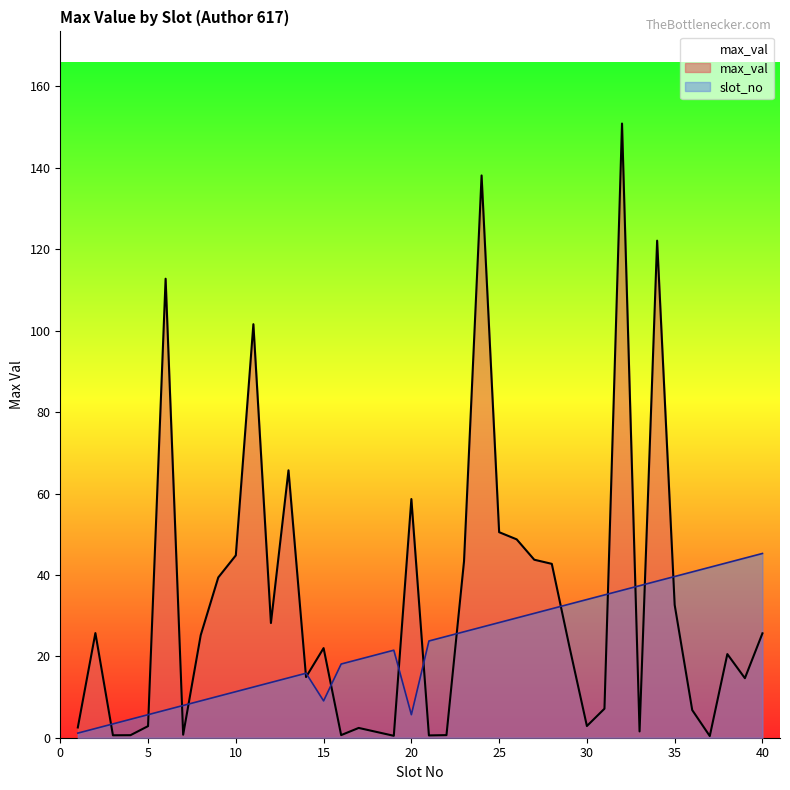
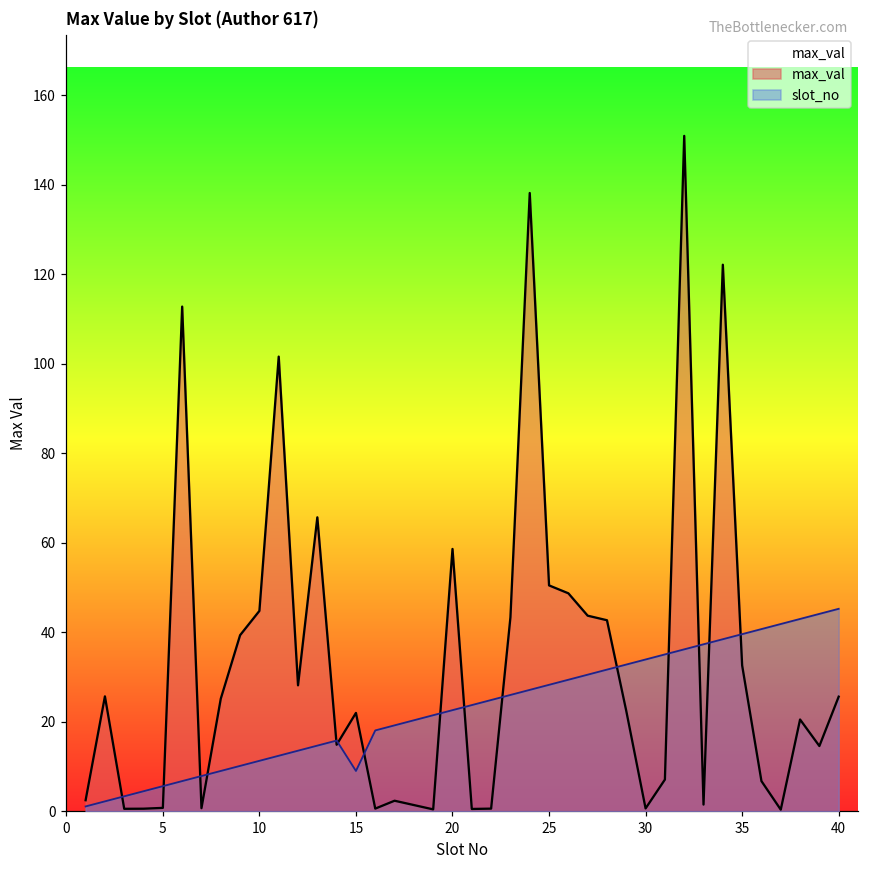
  {
    "max_val": {
-     "5": 3,
+     "5": 1,
      "10": 45,
      "15": 22,
      "20": 59,
      "25": 51,
-     "30": 3,
+     "30": 1,
      "35": 33,
      "40": 26
    },
    "slot_no": {
      "5": 6,
      "10": 11,
      "15": 9,
-     "20": 6,
+     "20": 23,
      "25": 28,
      "30": 34,
      "35": 40,
      "40": 45
    }
  }
